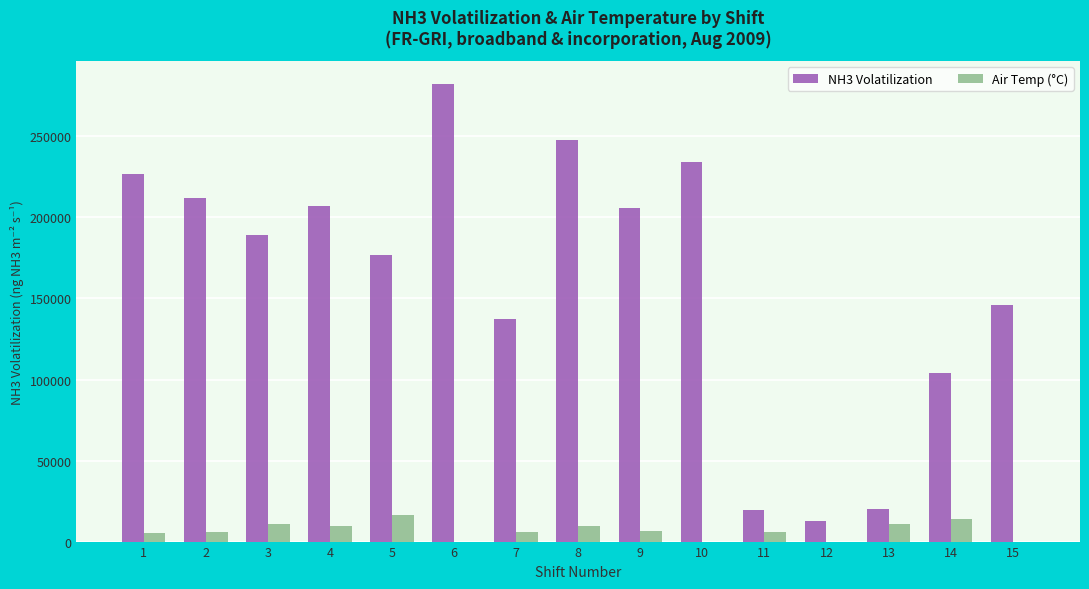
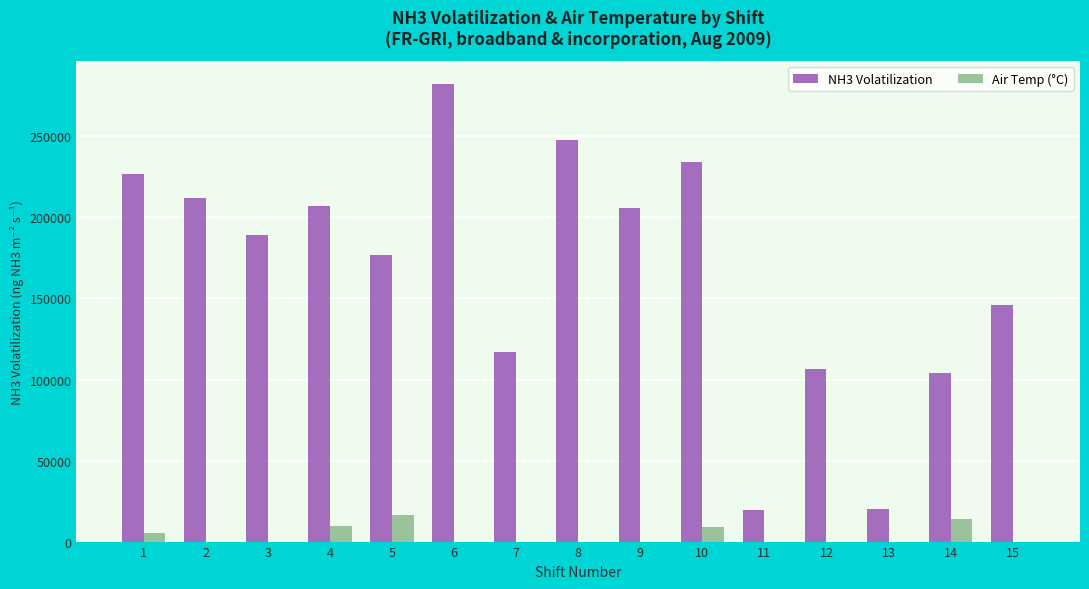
  {
    "NH3 Volatilization": {
      "1": 227000,
      "2": 212000,
      "3": 189000,
      "4": 207000,
      "5": 177000,
      "6": 282000,
-     "7": 137000,
+     "7": 117000,
      "8": 248000,
      "9": 206000,
      "10": 234000,
      "11": 19000,
-     "12": 12000,
+     "12": 106000,
      "13": 20000,
      "14": 104000,
      "15": 146000
    },
    "Air Temp (°C)": {
      "1": 5000,
-     "2": 6000,
-     "3": 11000,
+     "2": 0,
+     "3": 0,
      "4": 10000,
      "5": 17000,
-     "7": 6000,
-     "8": 10000,
-     "9": 6000,
-     "10": 0,
-     "11": 6000,
-     "13": 11000,
+     "7": 0,
+     "8": 0,
+     "9": 0,
+     "10": 9000,
+     "11": 0,
+     "13": 0,
      "14": 14000
    }
  }
